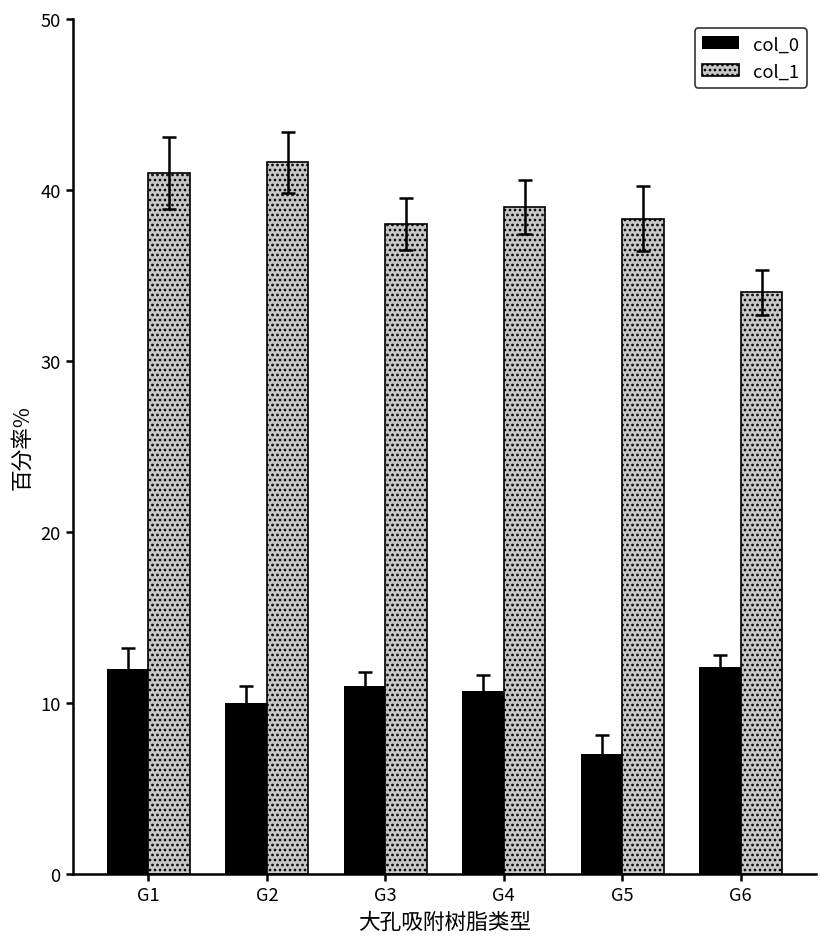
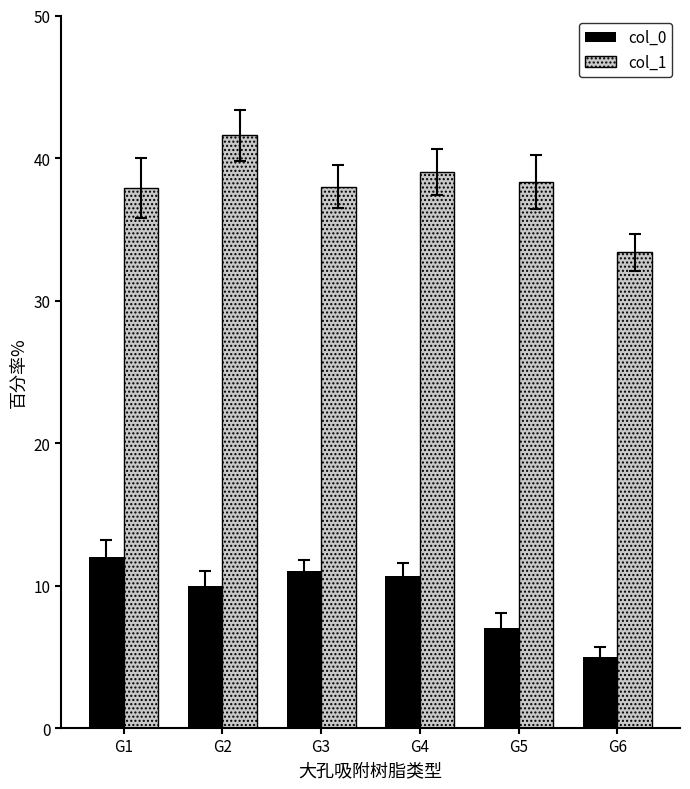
  {
    "col_0": {
      "G1": 12.0,
      "G2": 10.0,
      "G3": 11.0,
      "G4": 10.7,
      "G5": 7.0,
-     "G6": 12.1
+     "G6": 5.0
    },
    "col_1": {
-     "G1": 41.0,
+     "G1": 37.9,
      "G2": 41.6,
      "G3": 38.0,
      "G4": 39.0,
      "G5": 38.3,
-     "G6": 34.0
+     "G6": 33.4
    }
  }
